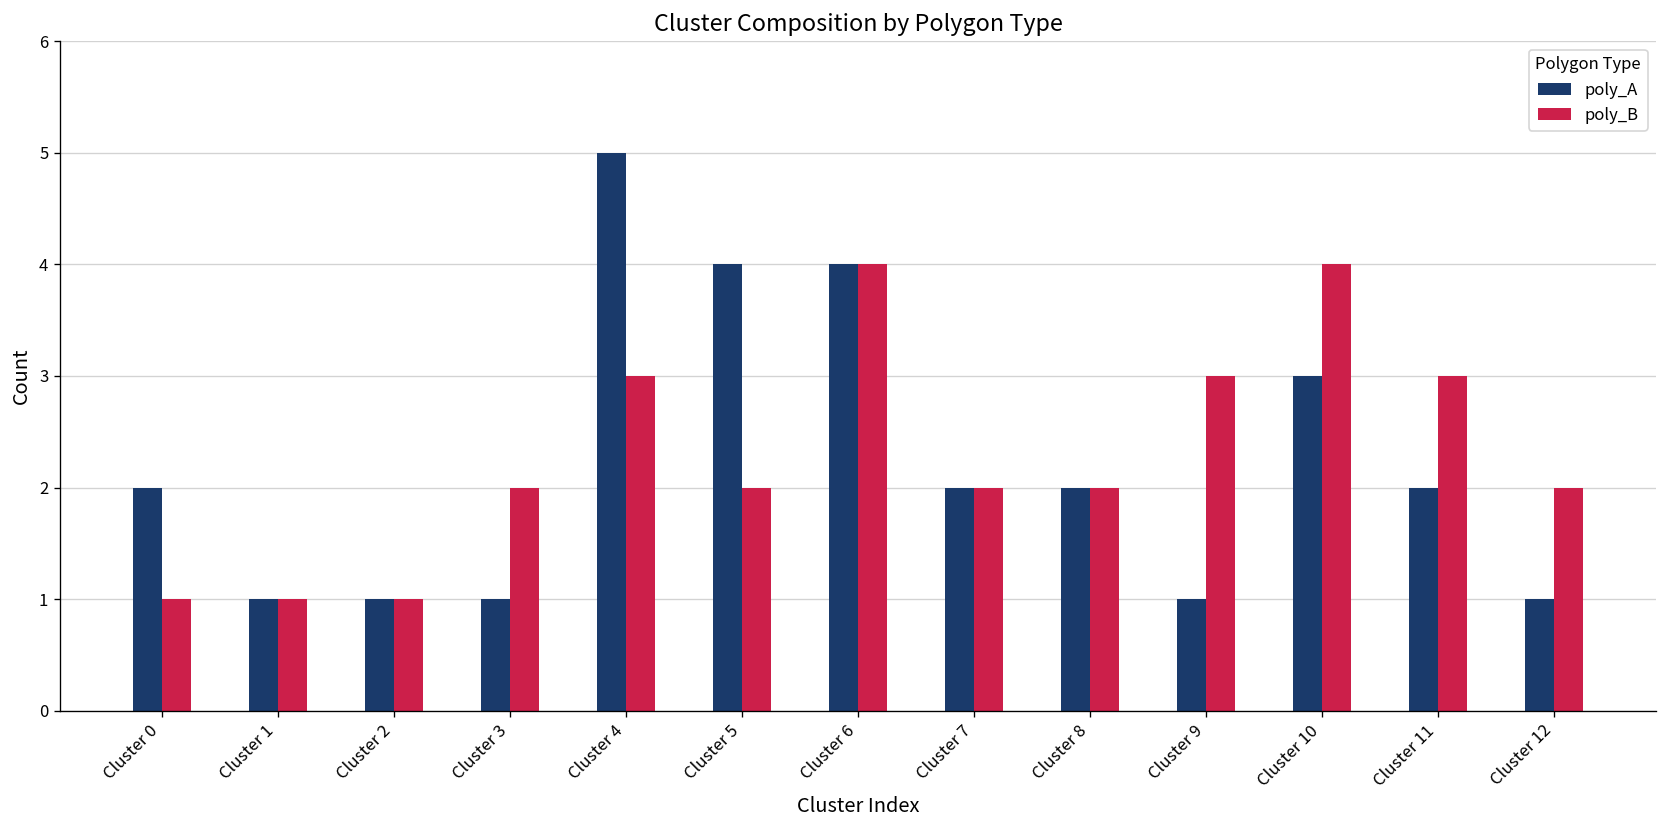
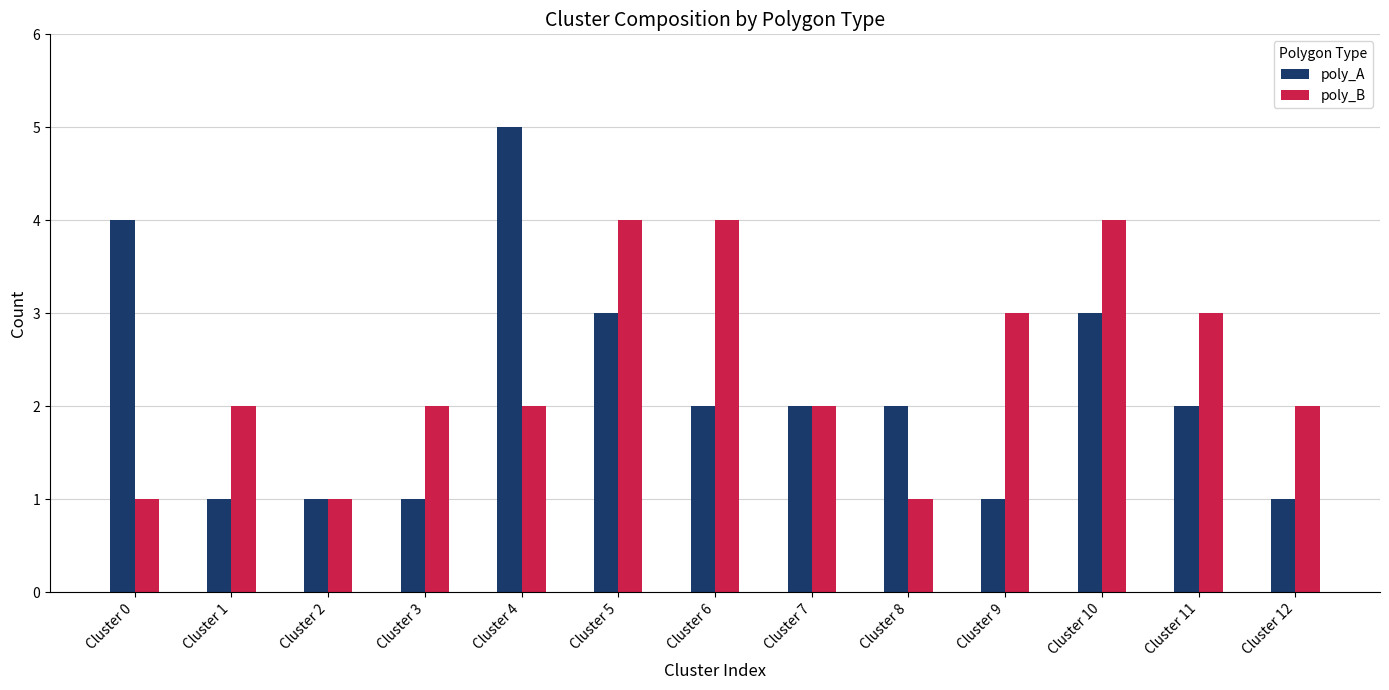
  {
    "poly_A": {
-     "Cluster 0": 2,
+     "Cluster 0": 4,
      "Cluster 1": 1,
      "Cluster 2": 1,
      "Cluster 3": 1,
      "Cluster 4": 5,
-     "Cluster 5": 4,
-     "Cluster 6": 4,
+     "Cluster 5": 3,
+     "Cluster 6": 2,
      "Cluster 7": 2,
      "Cluster 8": 2,
      "Cluster 9": 1,
      "Cluster 10": 3,
      "Cluster 11": 2,
      "Cluster 12": 1
    },
    "poly_B": {
      "Cluster 0": 1,
-     "Cluster 1": 1,
+     "Cluster 1": 2,
      "Cluster 2": 1,
      "Cluster 3": 2,
-     "Cluster 4": 3,
-     "Cluster 5": 2,
+     "Cluster 4": 2,
+     "Cluster 5": 4,
      "Cluster 6": 4,
      "Cluster 7": 2,
-     "Cluster 8": 2,
+     "Cluster 8": 1,
      "Cluster 9": 3,
      "Cluster 10": 4,
      "Cluster 11": 3,
      "Cluster 12": 2
    }
  }
